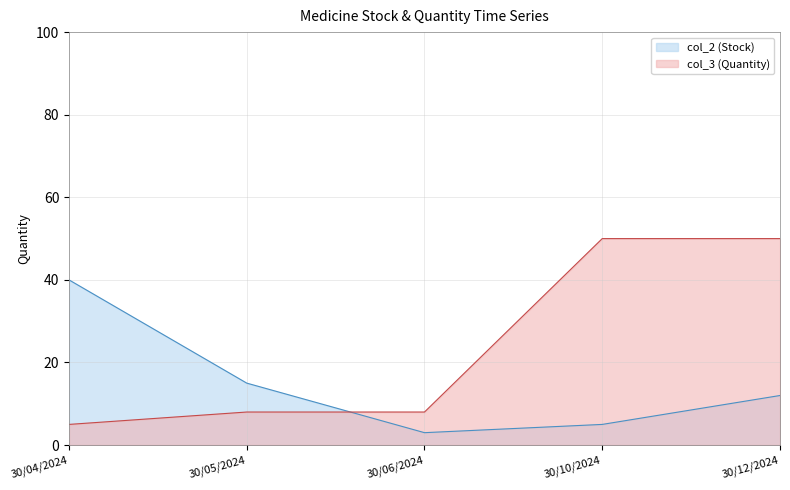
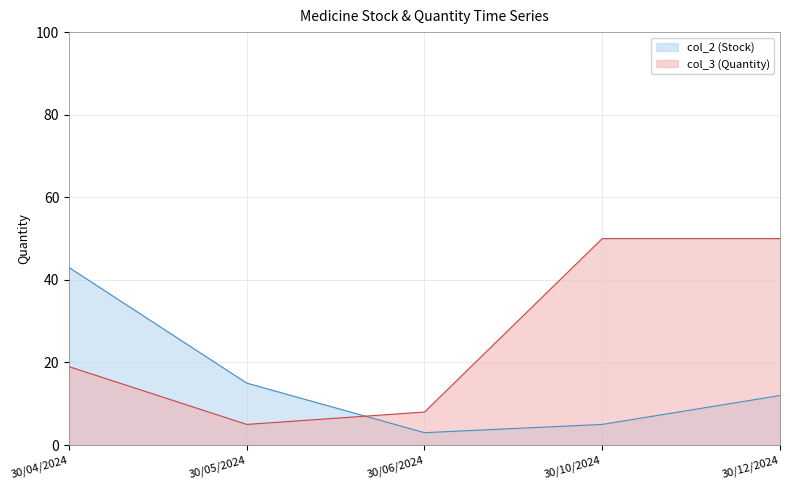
  {
    "col_2 (Stock)": {
-     "30/04/2024": 40,
+     "30/04/2024": 43,
      "30/05/2024": 15,
      "30/06/2024": 3,
      "30/10/2024": 5,
      "30/12/2024": 12
    },
    "col_3 (Quantity)": {
-     "30/04/2024": 5,
-     "30/05/2024": 8,
+     "30/04/2024": 19,
+     "30/05/2024": 5,
      "30/06/2024": 8,
      "30/10/2024": 50,
      "30/12/2024": 50
    }
  }
